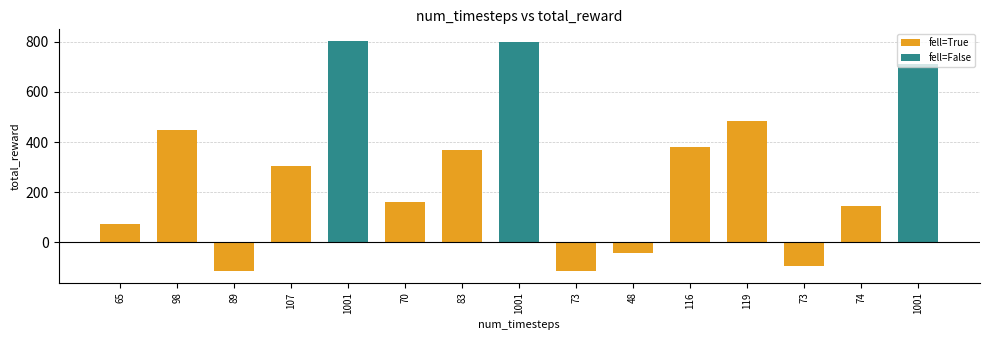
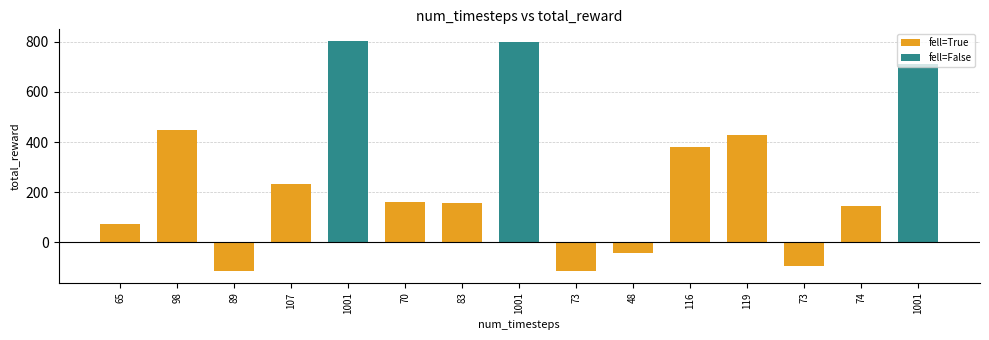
  {
    "65": 70,
    "98": 450,
    "89": -110,
-   "107": 300,
+   "107": 230,
    "70": 160,
-   "83": 370,
+   "83": 160,
    "48": -40,
    "116": 380,
-   "119": 490,
+   "119": 430,
    "74": 150
  }
